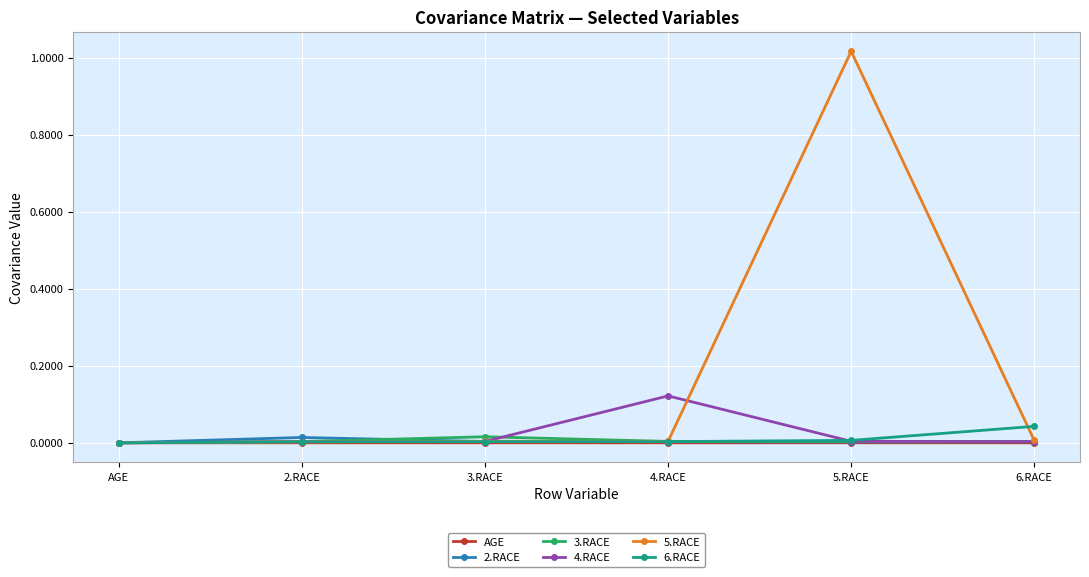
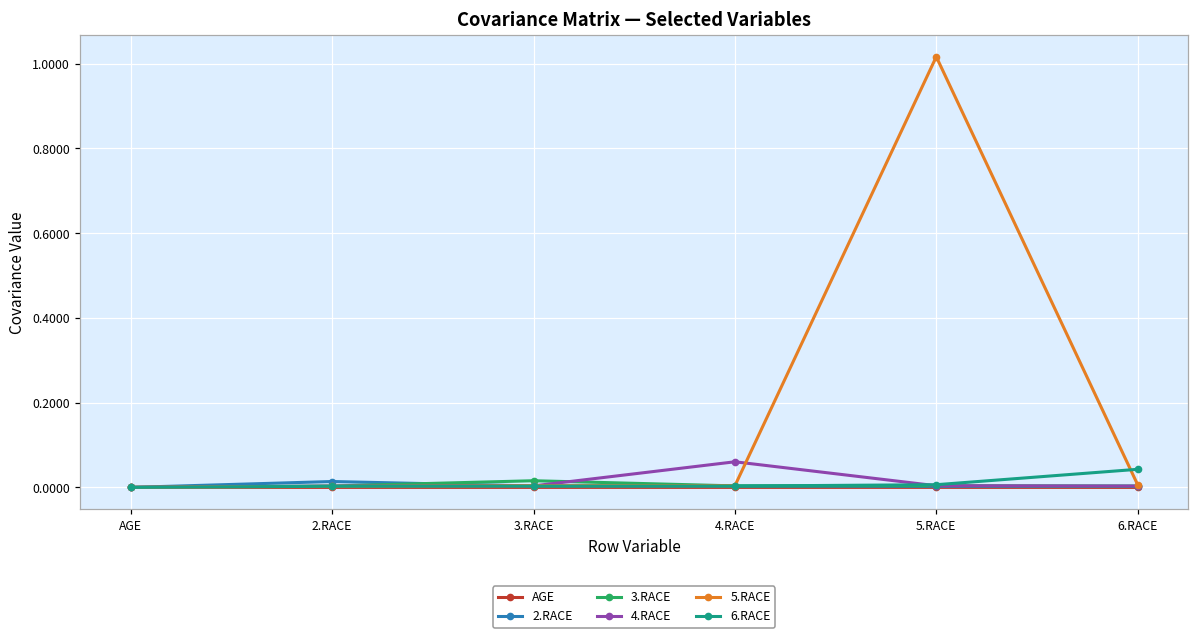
  {
    "2.RACE": {
      "2.RACE": 0.01
    },
    "4.RACE": {
-     "4.RACE": 0.12
+     "4.RACE": 0.06
    },
    "5.RACE": {
      "5.RACE": 1.02
    }
  }
